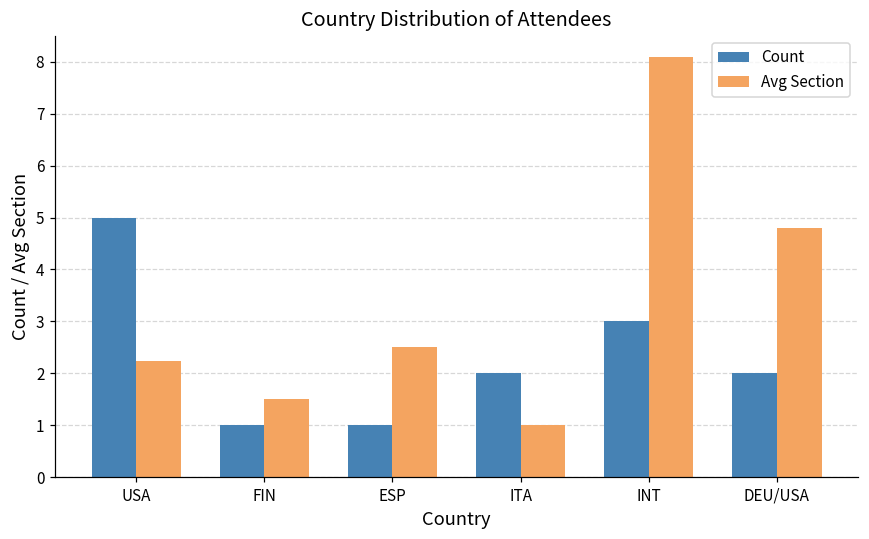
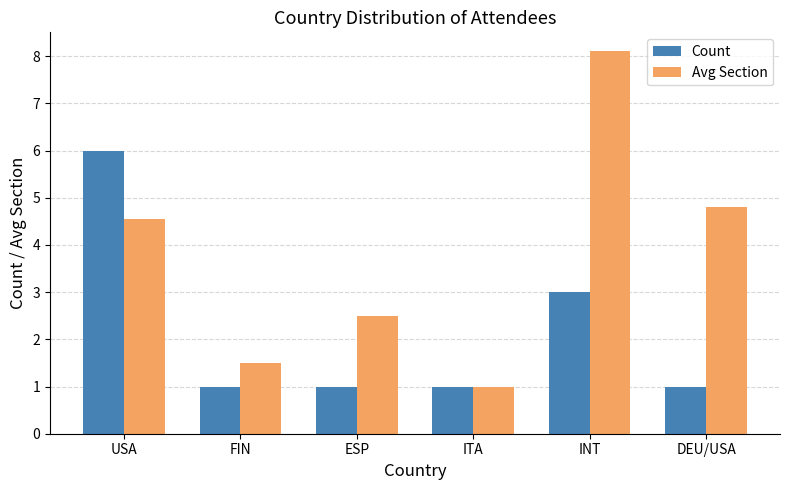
  {
    "Count": {
-     "USA": 5,
+     "USA": 6,
      "FIN": 1,
      "ESP": 1,
-     "ITA": 2,
+     "ITA": 1,
      "INT": 3,
-     "DEU/USA": 2
+     "DEU/USA": 1
    },
    "Avg Section": {
-     "USA": 2.2,
+     "USA": 4.6,
      "FIN": 1.5,
      "ESP": 2.5,
      "ITA": 1.0,
      "INT": 8.1,
      "DEU/USA": 4.8
    }
  }
